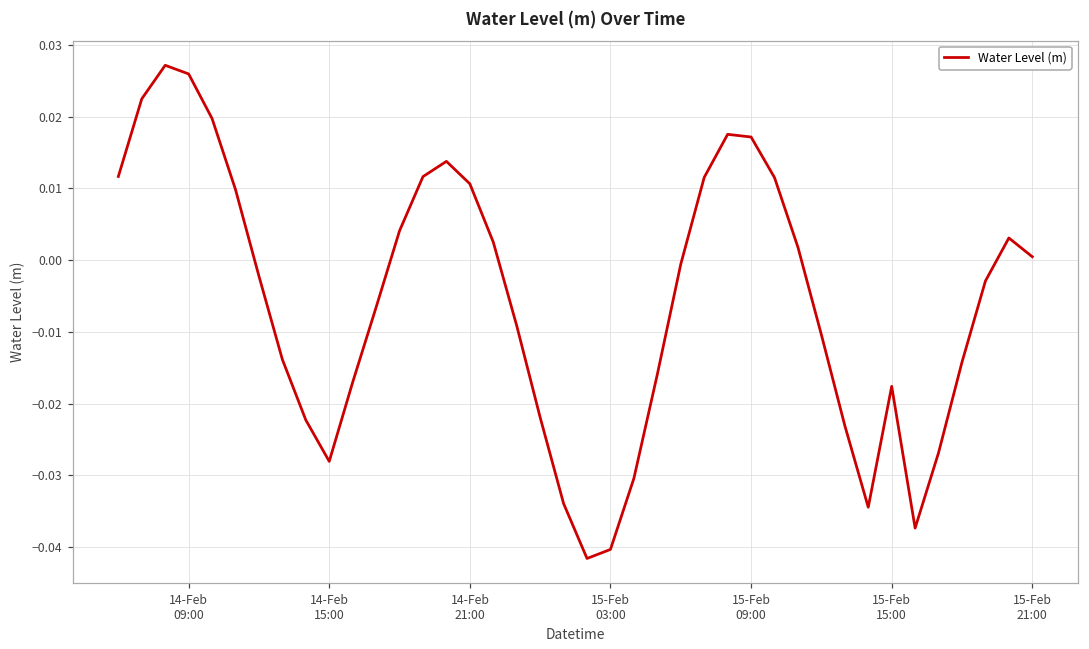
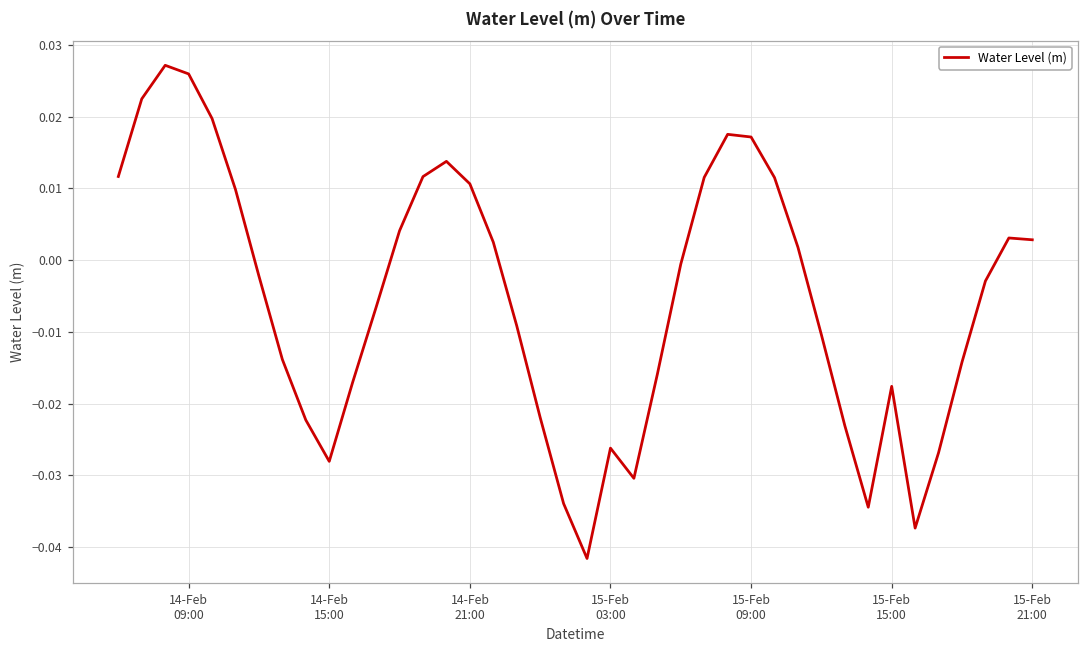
  {
    "14-Feb 09:00": 0.026,
    "14-Feb 15:00": -0.028,
    "14-Feb 21:00": 0.011,
-   "15-Feb 03:00": -0.040,
+   "15-Feb 03:00": -0.026,
    "15-Feb 09:00": 0.017,
    "15-Feb 15:00": -0.018,
-   "15-Feb 21:00": 0.000
+   "15-Feb 21:00": 0.003
  }
